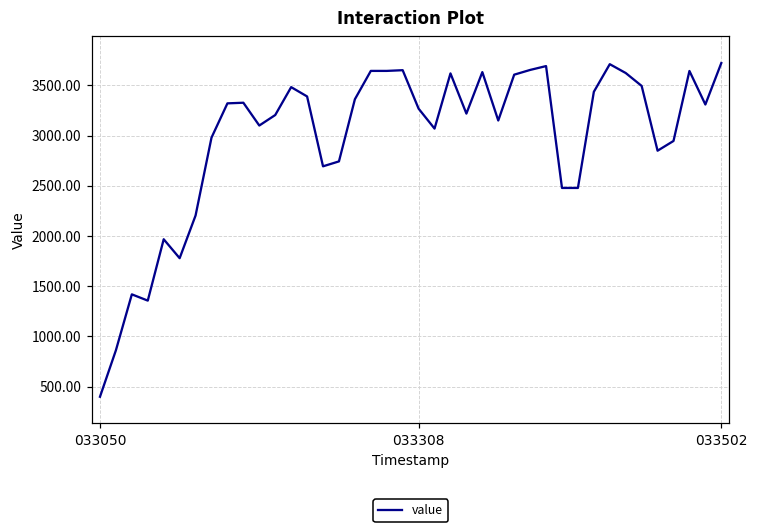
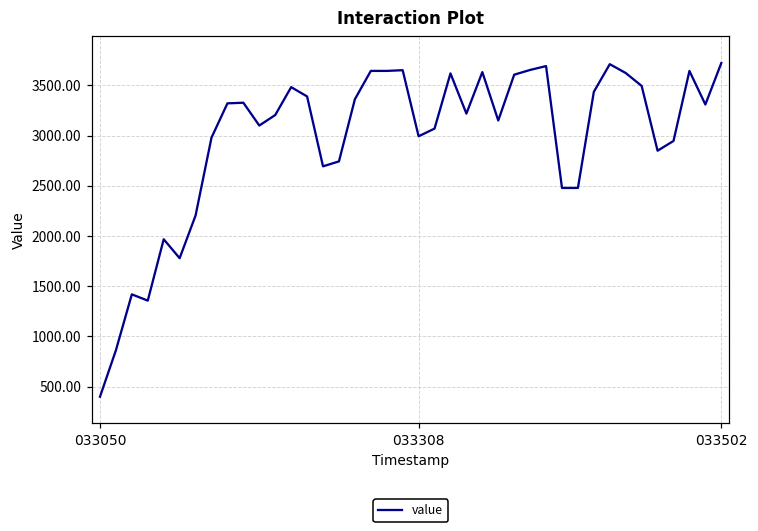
  {
    "033050": 400,
-   "033308": 3300,
+   "033308": 3000,
    "033502": 3700
  }
